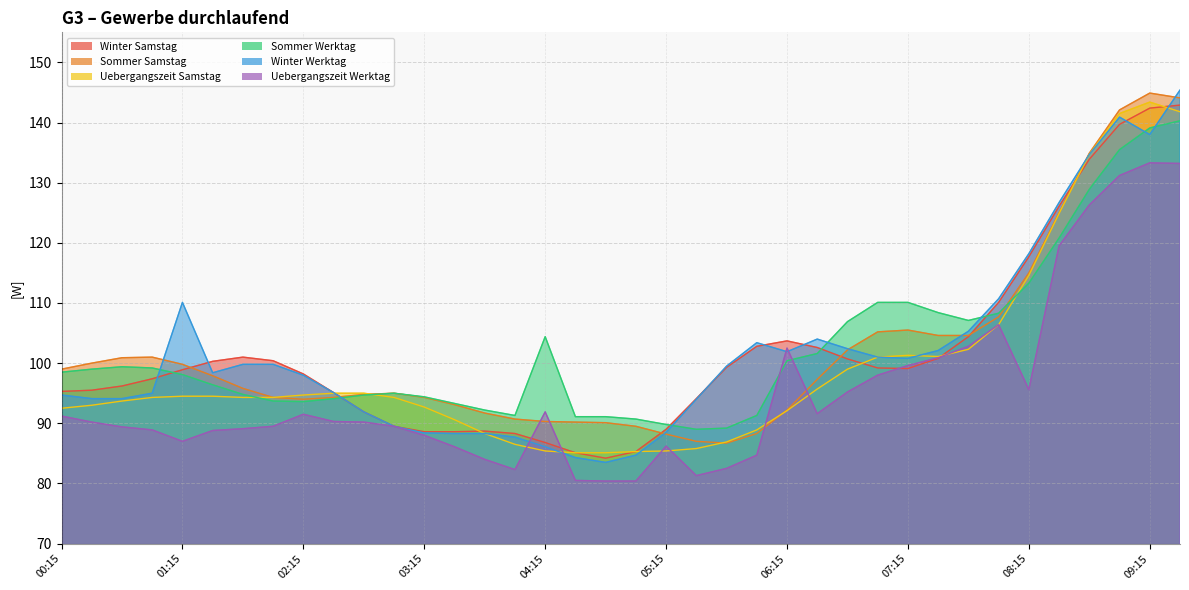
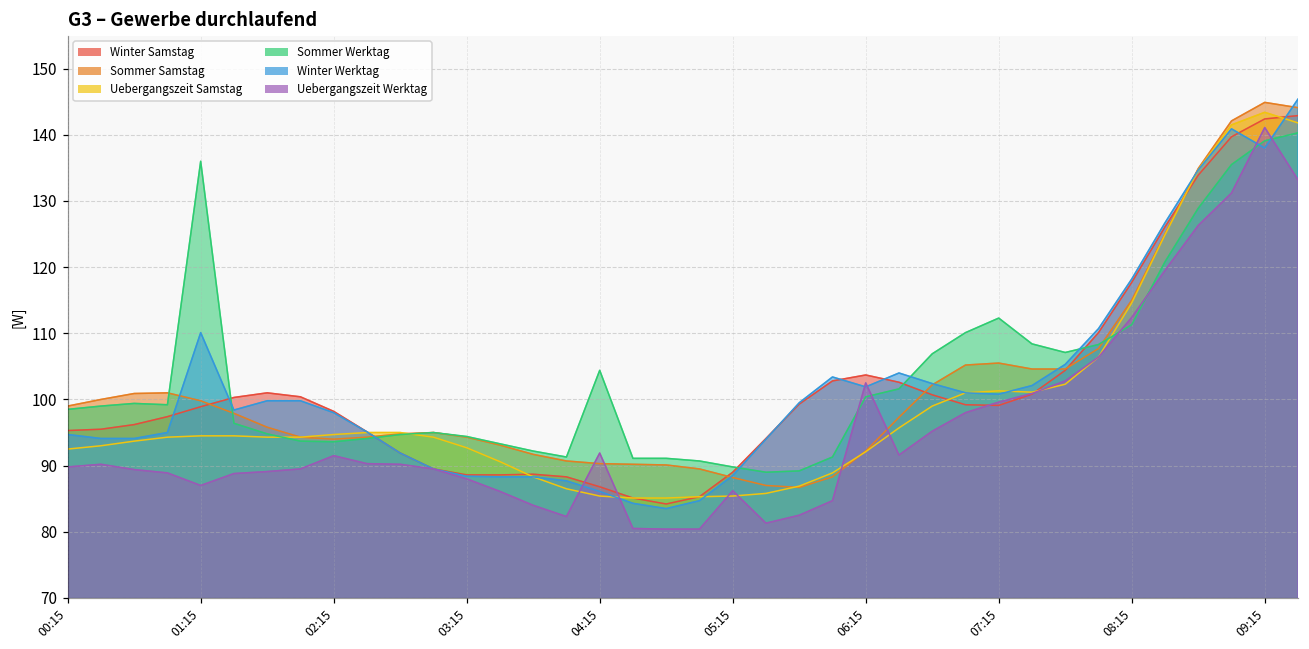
  {
    "Sommer Werktag": {
      "00:15": 99,
-     "01:15": 98,
+     "01:15": 136,
      "04:15": 104,
      "05:15": 90,
      "06:15": 100,
-     "07:15": 110,
-     "08:15": 113,
+     "07:15": 112,
+     "08:15": 111,
      "09:15": 139
    },
    "Winter Werktag": {
      "00:15": 95,
      "01:15": 110,
      "04:15": 86,
      "06:15": 102,
      "07:15": 101,
      "08:15": 118,
      "09:15": 138
    },
    "Uebergangszeit Werktag": {
-     "00:15": 91,
+     "00:15": 90,
      "01:15": 87,
      "02:15": 92,
      "04:15": 92,
      "05:15": 86,
      "06:15": 103,
      "07:15": 100,
-     "08:15": 96,
-     "09:15": 133
+     "08:15": 112,
+     "09:15": 141
    }
  }
